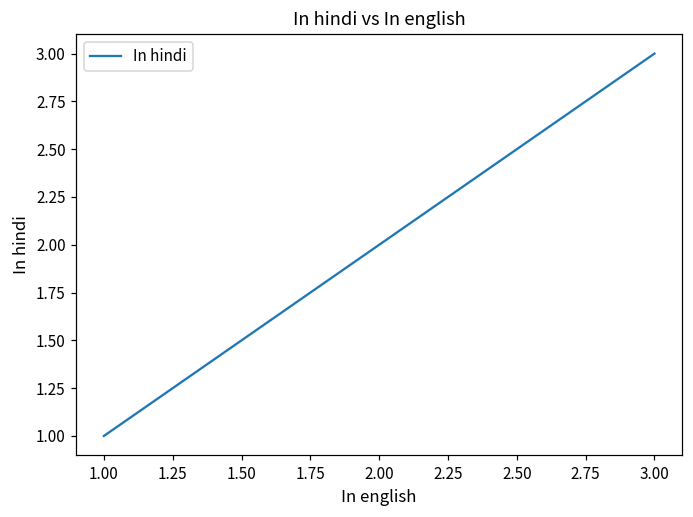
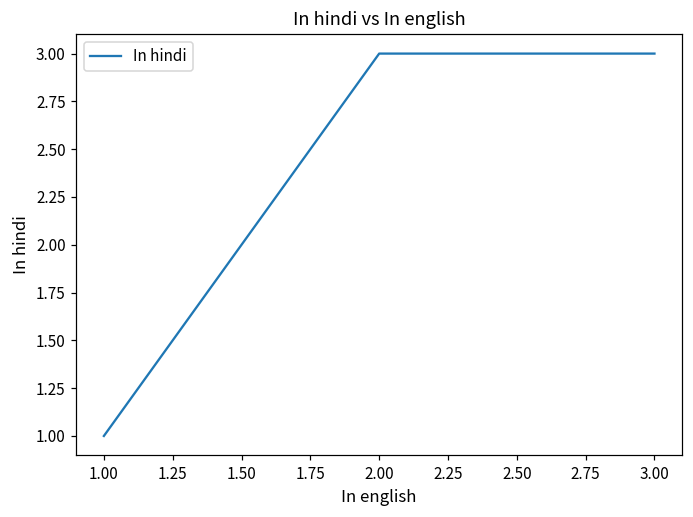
  {
    "1.00": 1,
-   "2.00": 2,
+   "2.00": 3,
    "3.00": 3
  }
